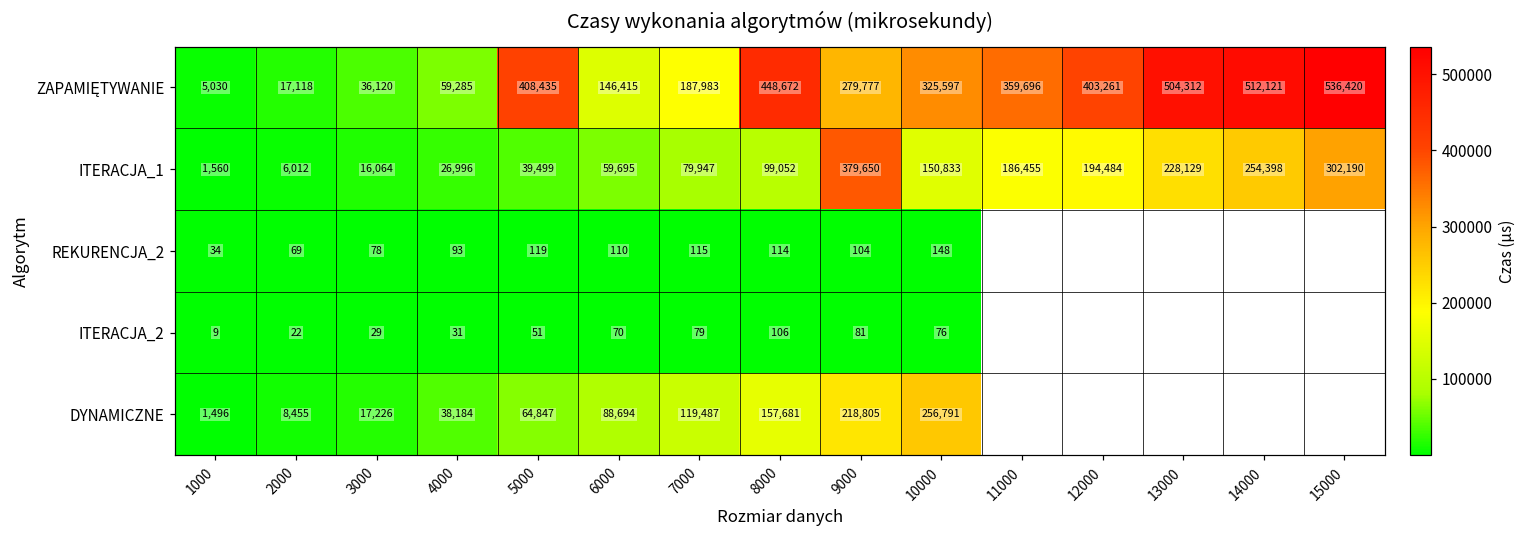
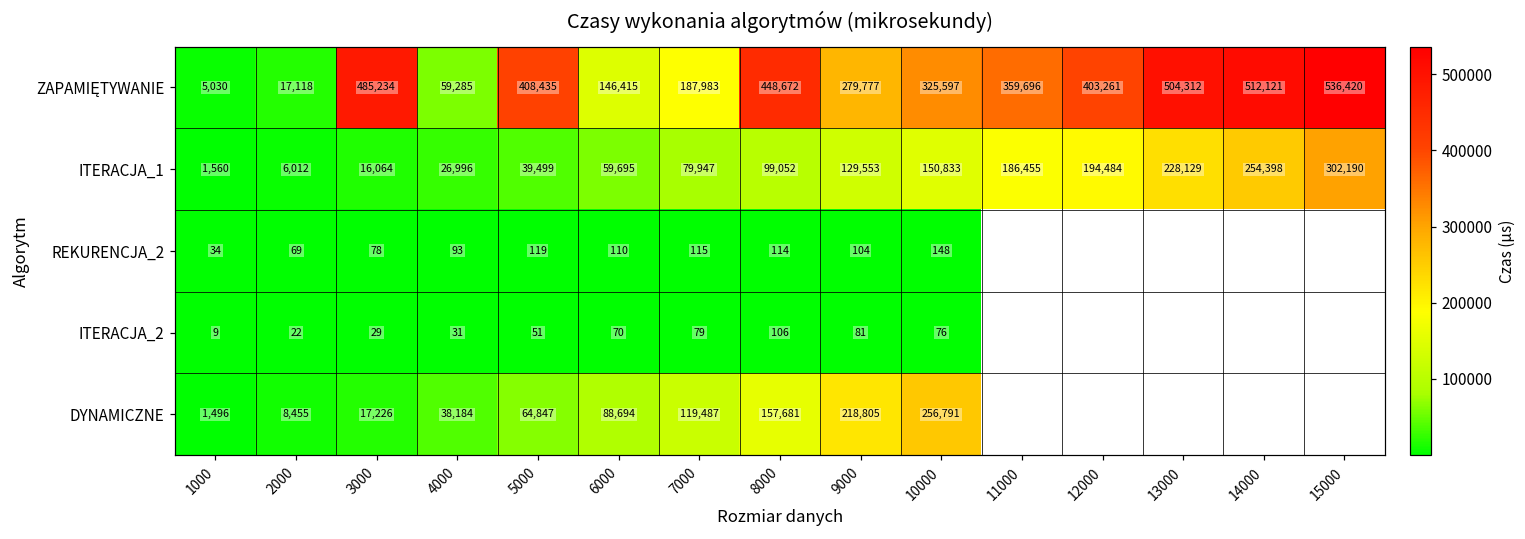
  {
    "ZAPAMIĘTYWANIE": {
-     "3000": "36,120"
+     "3000": "485,234"
    },
    "ITERACJA_1": {
-     "9000": "379,650"
+     "9000": "129,553"
    }
  }
